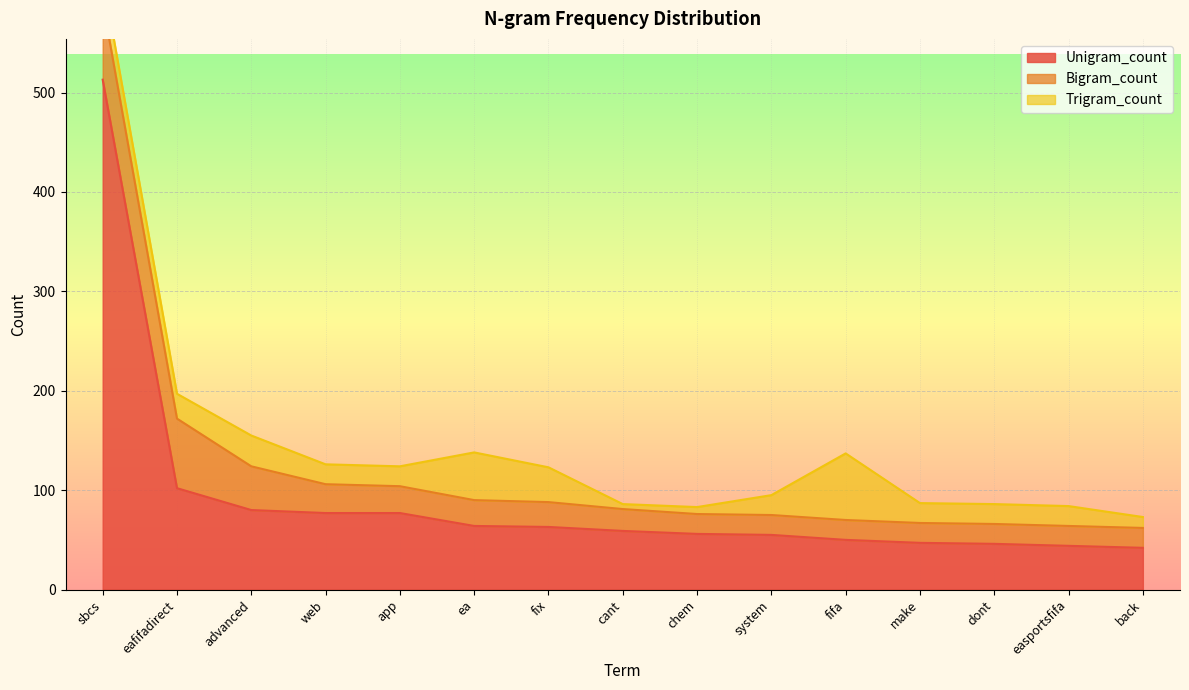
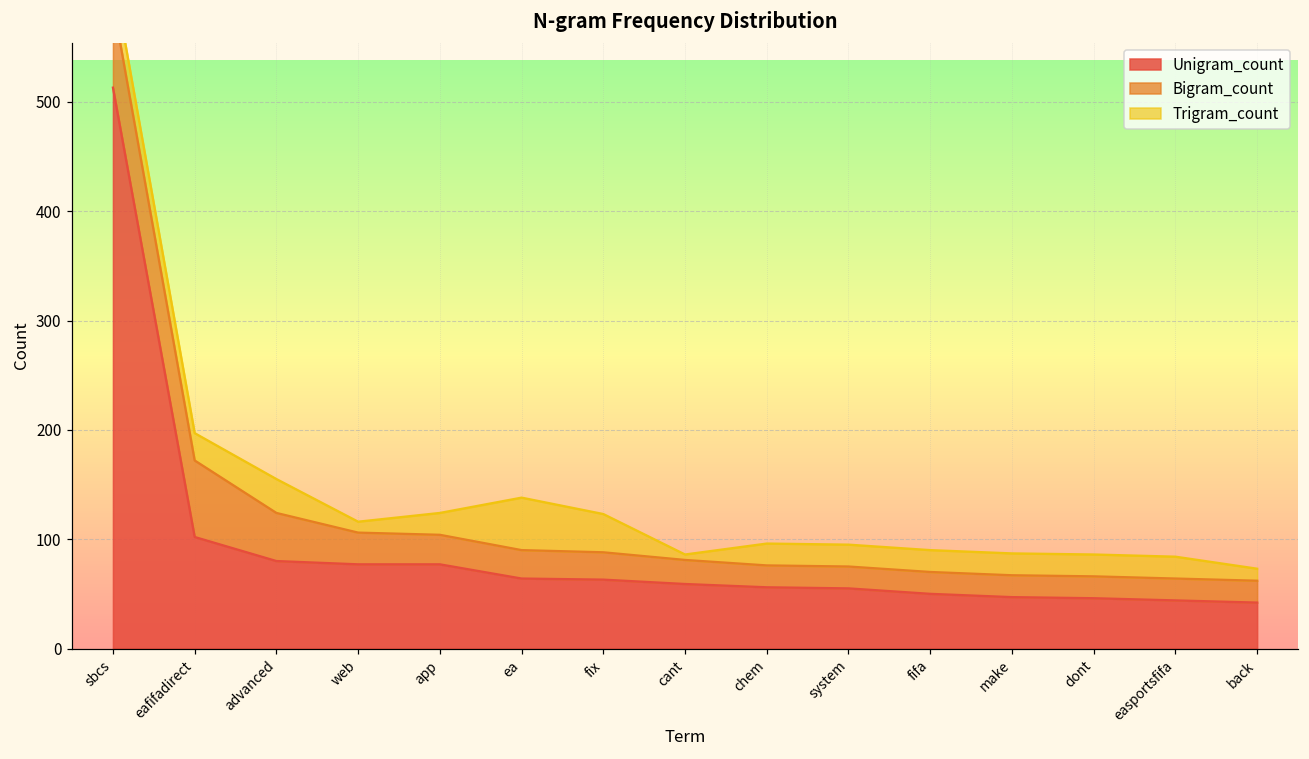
  {
    "Trigram_count": {
      "eafifadirect": 30,
      "advanced": 30,
-     "web": 20,
+     "web": 10,
      "app": 20,
      "ea": 50,
      "fix": 40,
      "cant": 10,
-     "chem": 10,
+     "chem": 20,
      "system": 20,
-     "fifa": 70,
+     "fifa": 20,
      "make": 20,
      "dont": 20,
      "easportsfifa": 20,
      "back": 10
    }
  }
